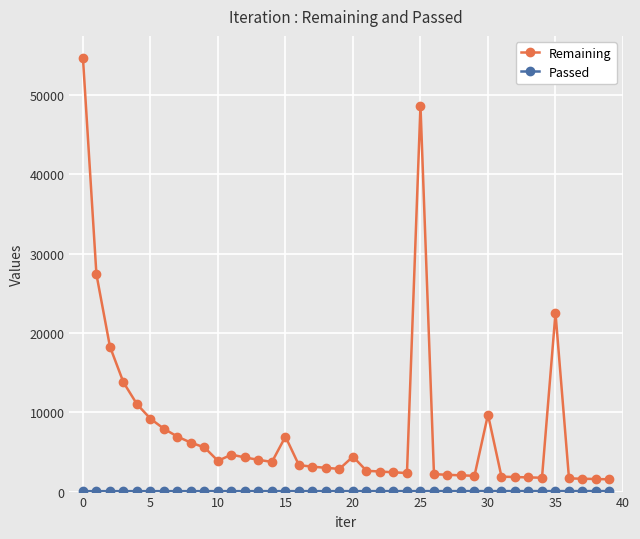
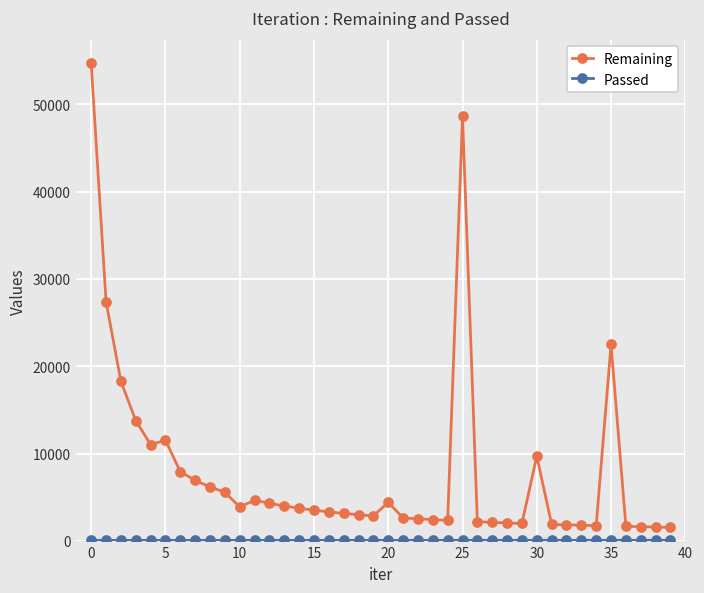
  {
    "Remaining": {
      "0": 55000,
-     "5": 9000,
+     "5": 12000,
      "10": 4000,
-     "15": 7000,
+     "15": 4000,
      "20": 4000,
      "25": 49000,
      "30": 10000,
      "35": 23000
    },
    "Passed": {
      "0": 0,
      "5": 0,
      "10": 0,
      "15": 0,
      "20": 0,
      "25": 0,
      "30": 0,
      "35": 0
    }
  }
